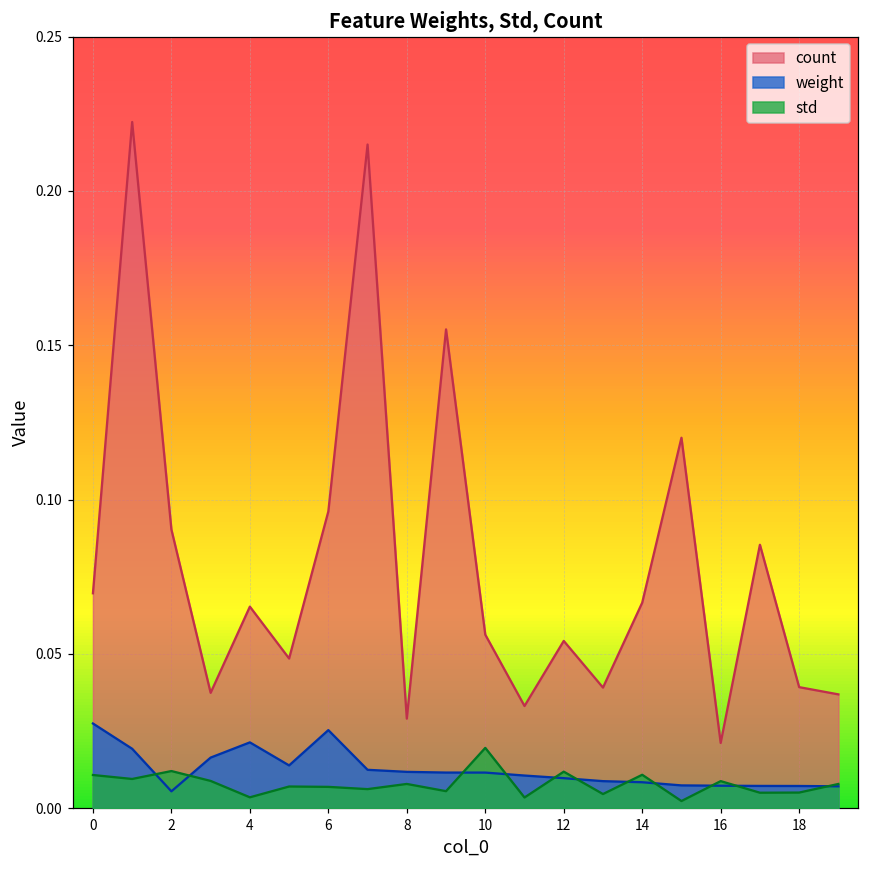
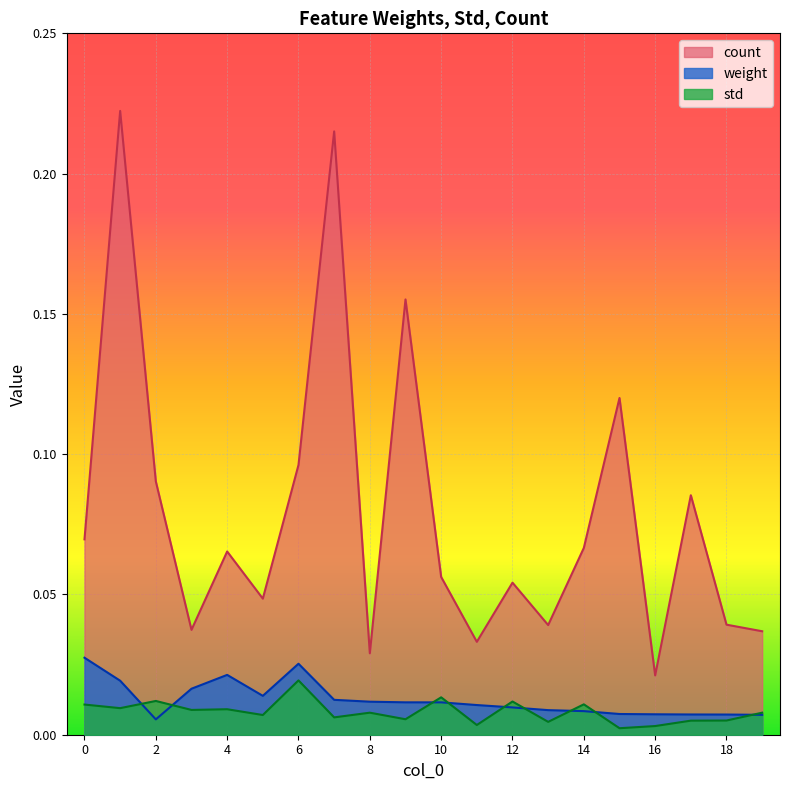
  {
    "count": {
      "0": 0.070,
      "2": 0.090,
      "4": 0.065,
      "6": 0.096,
      "8": 0.029,
      "10": 0.056,
      "12": 0.054,
      "14": 0.067,
      "16": 0.021,
      "18": 0.039
    },
    "weight": {
      "0": 0.027,
      "2": 0.005,
      "4": 0.021,
      "6": 0.025,
      "8": 0.012,
      "10": 0.012,
      "12": 0.010,
      "14": 0.008,
      "16": 0.007,
      "18": 0.007
    },
    "std": {
      "0": 0.011,
      "2": 0.012,
-     "4": 0.004,
-     "6": 0.007,
+     "4": 0.009,
+     "6": 0.019,
      "8": 0.008,
-     "10": 0.020,
+     "10": 0.013,
      "12": 0.012,
      "14": 0.011,
-     "16": 0.009,
+     "16": 0.003,
      "18": 0.005
    }
  }
